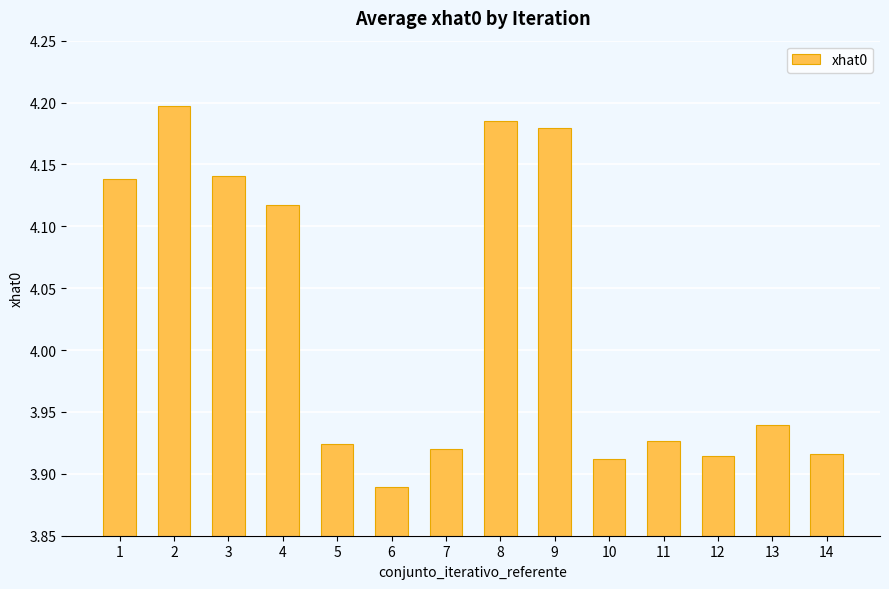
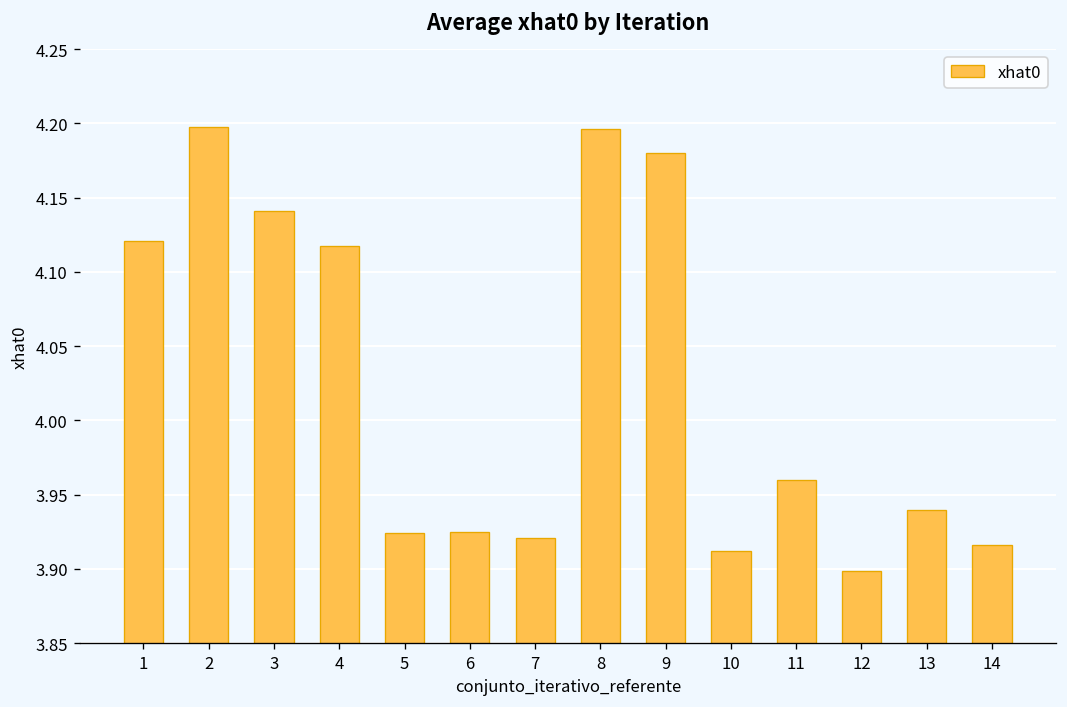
  {
-   "1": 4.138,
+   "1": 4.121,
    "2": 4.197,
    "3": 4.141,
    "4": 4.118,
    "5": 3.924,
-   "6": 3.889,
+   "6": 3.925,
    "7": 3.920,
-   "8": 4.185,
+   "8": 4.196,
    "9": 4.180,
    "10": 3.912,
-   "11": 3.927,
-   "12": 3.914,
+   "11": 3.960,
+   "12": 3.898,
    "13": 3.940,
    "14": 3.916
  }
